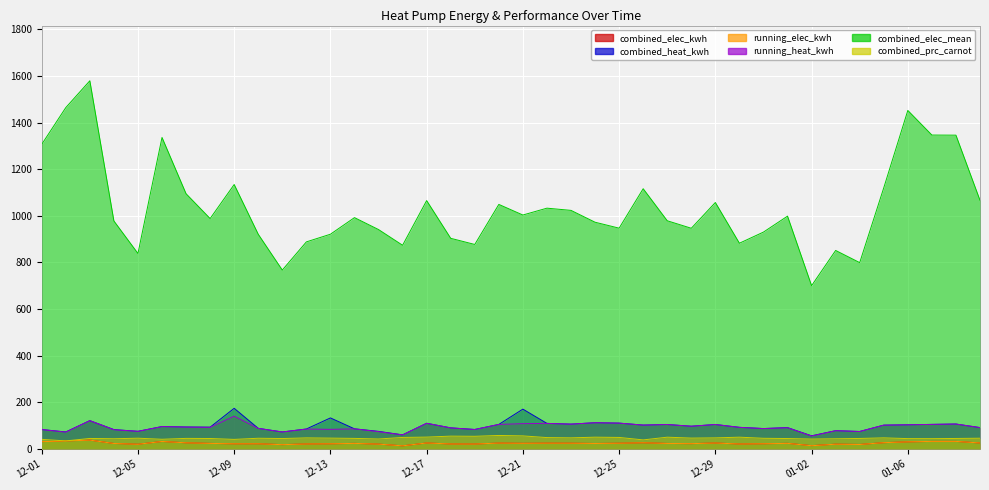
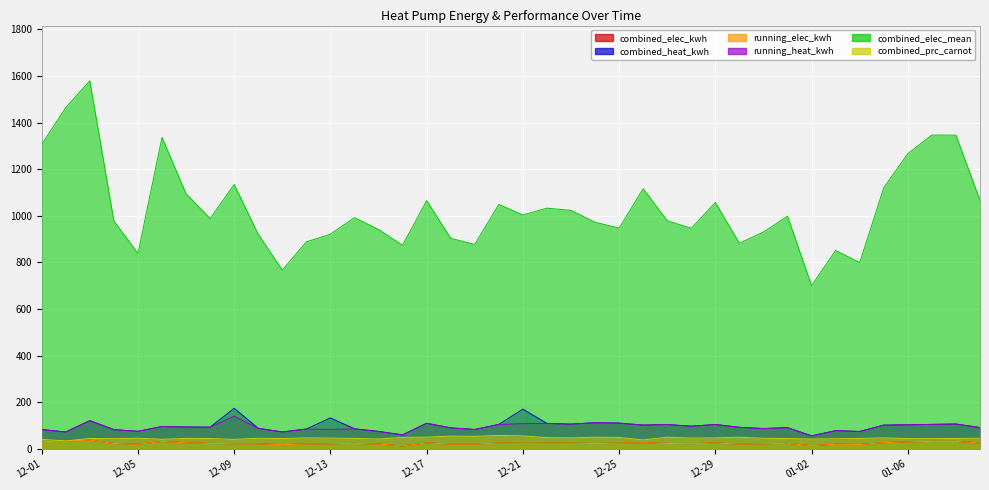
  {
    "combined_heat_kwh": {
      "12-09": 170,
      "12-13": 130,
      "12-21": 170
    },
    "running_heat_kwh": {
      "12-09": 140,
      "12-13": 80,
      "12-21": 110
    },
    "combined_elec_mean": {
      "12-01": 1310,
      "12-05": 840,
      "12-09": 1130,
      "12-13": 920,
      "12-17": 1070,
      "12-21": 1000,
      "12-25": 950,
      "12-29": 1060,
      "01-02": 700,
-     "01-06": 1450
+     "01-06": 1270
    }
  }
